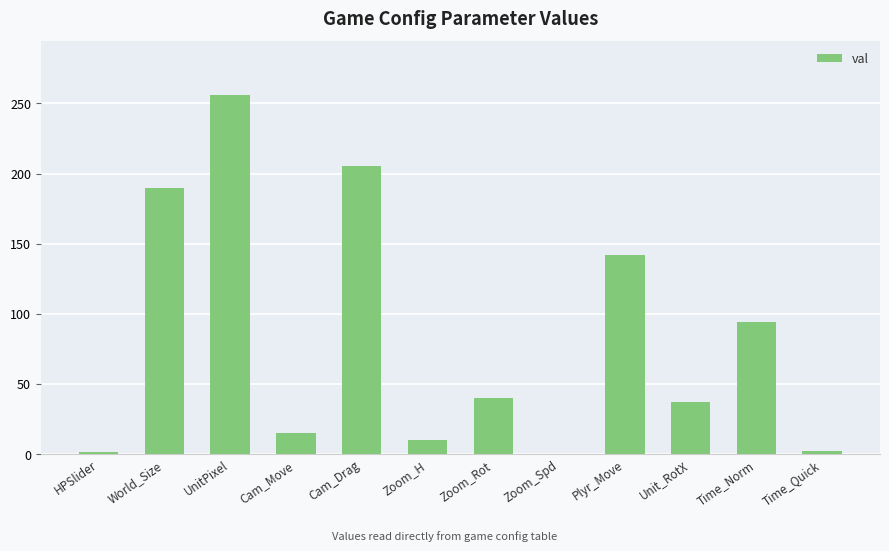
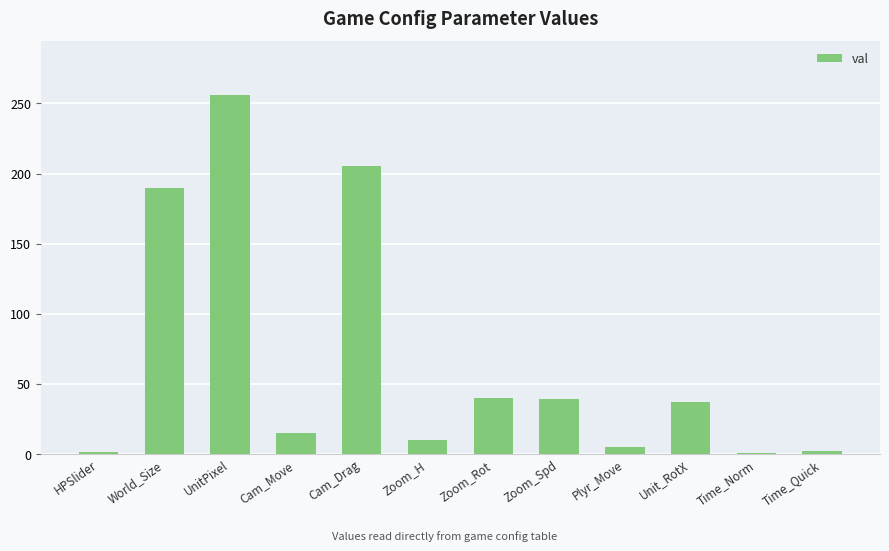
  {
    "World_Size": 190,
    "UnitPixel": 256,
    "Cam_Move": 15,
    "Cam_Drag": 206,
    "Zoom_H": 10,
    "Zoom_Rot": 40,
-   "Zoom_Spd": 0,
-   "Plyr_Move": 142,
+   "Zoom_Spd": 39,
+   "Plyr_Move": 5,
    "Unit_RotX": 37,
-   "Time_Norm": 94,
+   "Time_Norm": 1,
    "Time_Quick": 2
  }
